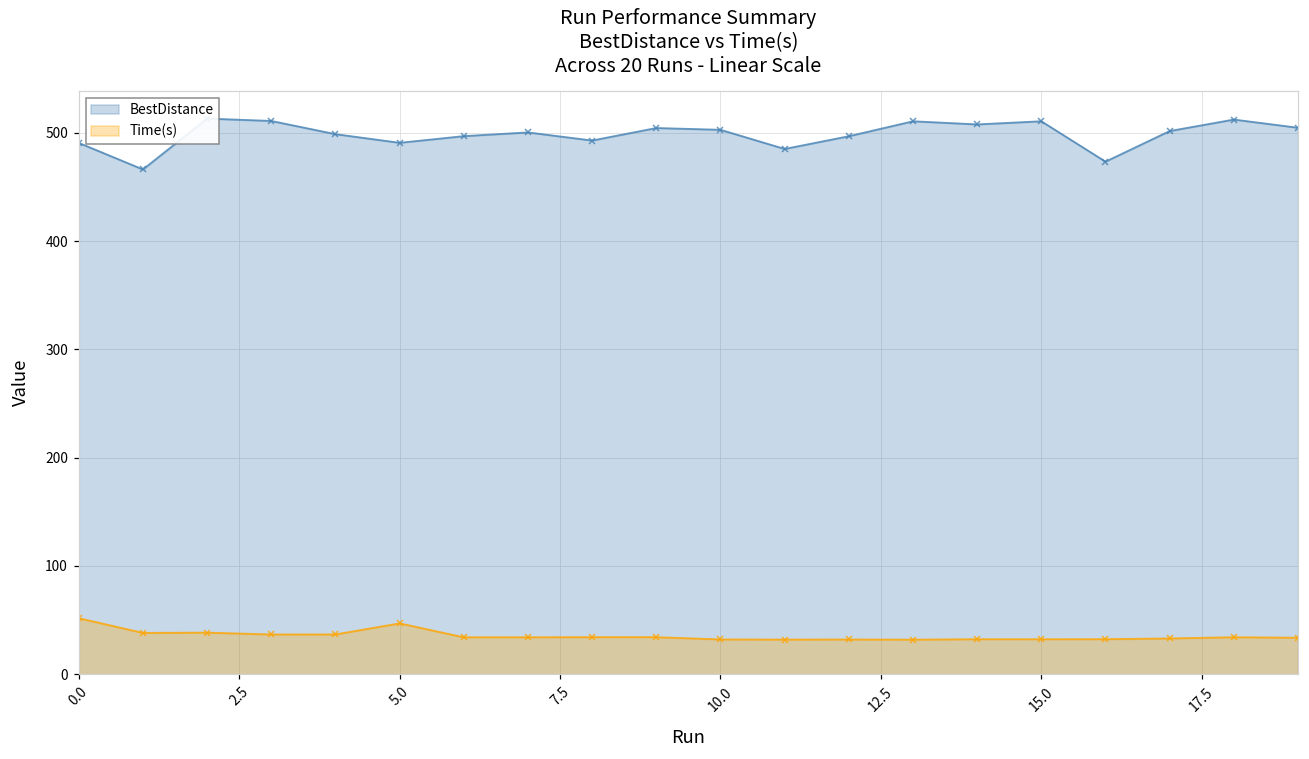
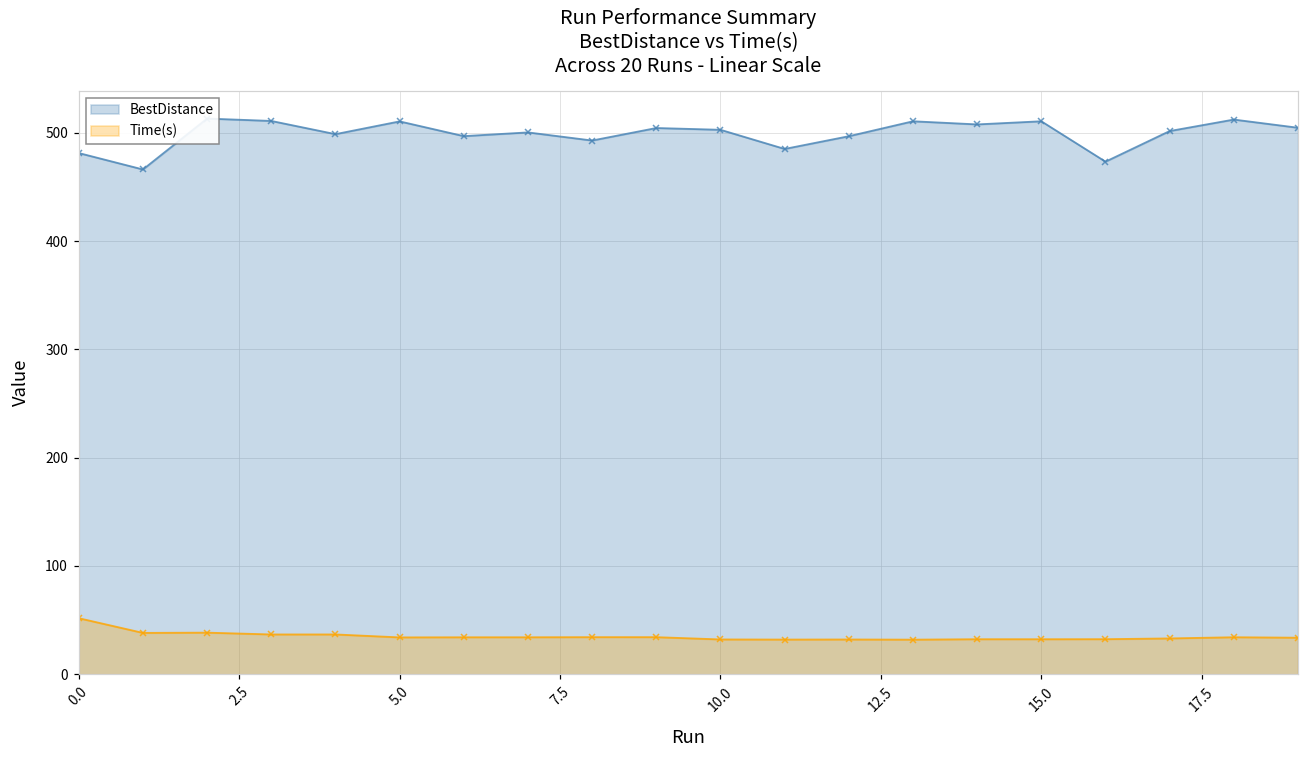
  {
    "BestDistance": {
-     "0.0": 490,
-     "5.0": 490,
+     "0.0": 480,
+     "5.0": 510,
      "10.0": 500,
      "15.0": 510
    },
    "Time(s)": {
      "0.0": 50,
-     "5.0": 50,
+     "5.0": 30,
      "10.0": 30,
      "15.0": 30
    }
  }
